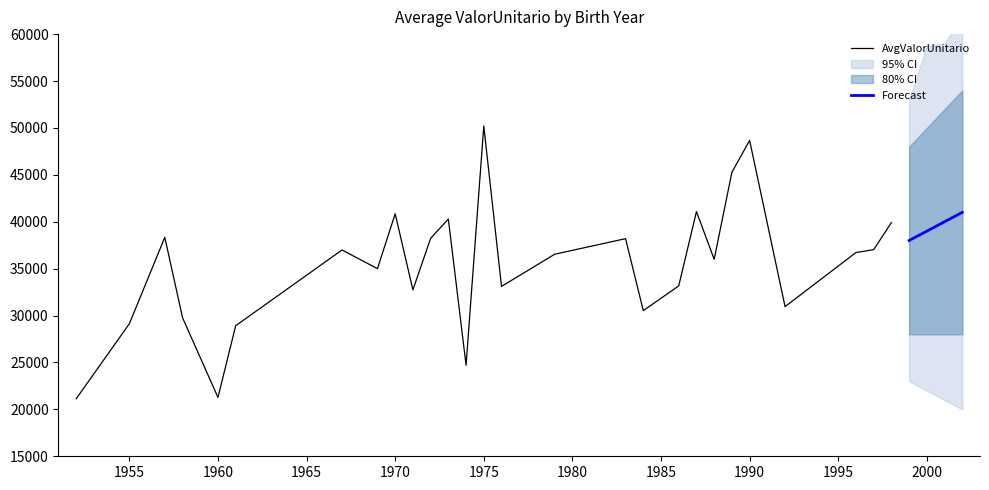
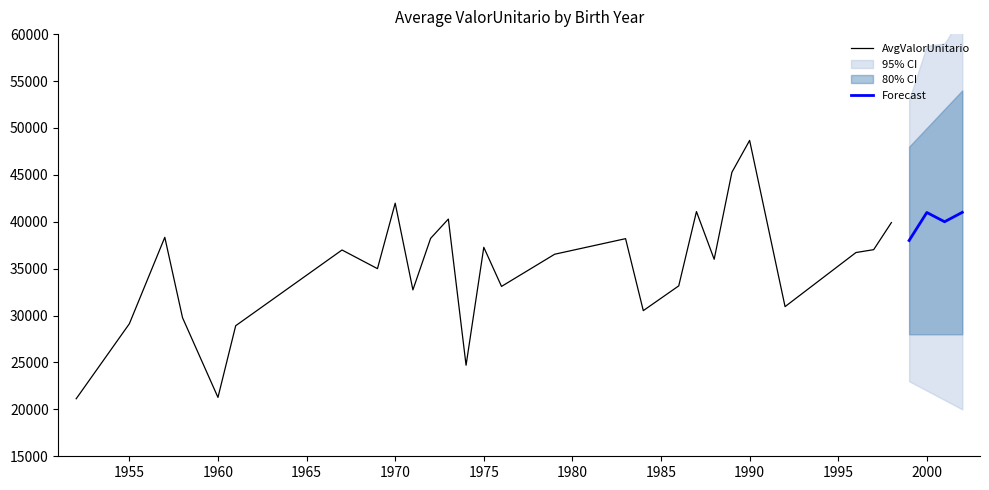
  {
    "AvgValorUnitario": {
      "1955": 29000,
      "1960": 21000,
-     "1970": 41000,
-     "1975": 50000,
+     "1970": 42000,
+     "1975": 37000,
      "1990": 49000
    },
    "Forecast": {
-     "2000": 39000
+     "2000": 41000
    },
    "80% CI": {
      "2000": 50000
    }
  }
